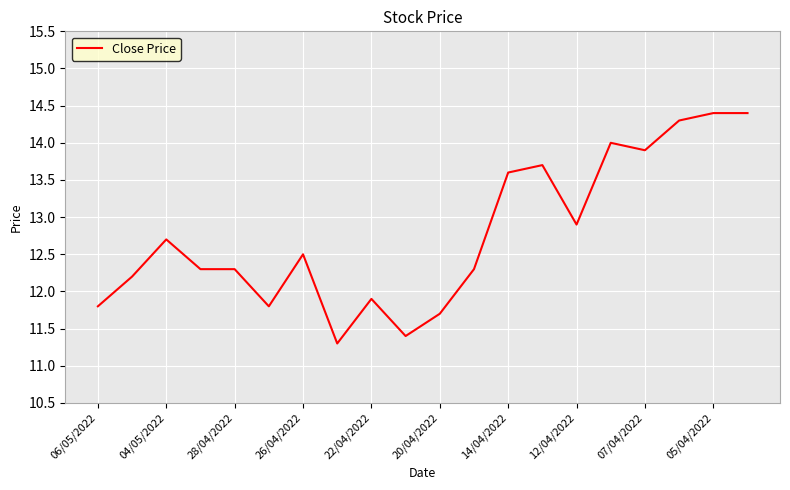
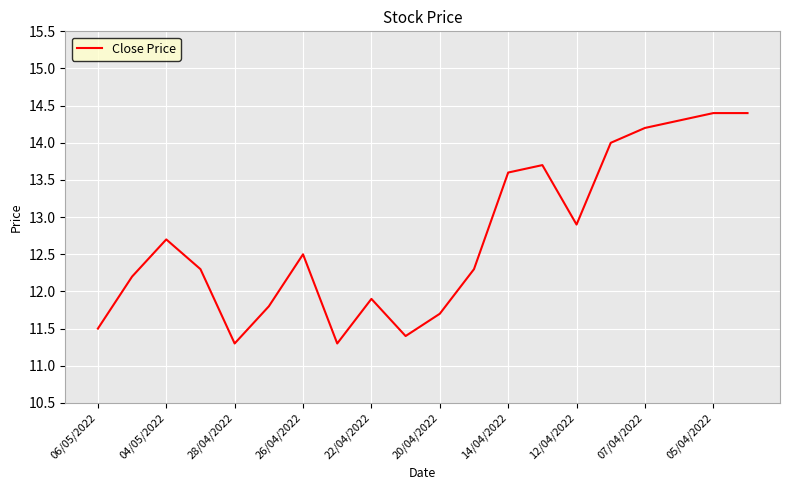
  {
-   "06/05/2022": 11.8,
+   "06/05/2022": 11.5,
    "04/05/2022": 12.7,
-   "28/04/2022": 12.3,
+   "28/04/2022": 11.3,
    "26/04/2022": 12.5,
    "22/04/2022": 11.9,
    "20/04/2022": 11.7,
    "14/04/2022": 13.6,
    "12/04/2022": 12.9,
-   "07/04/2022": 13.9,
+   "07/04/2022": 14.2,
    "05/04/2022": 14.4
  }
